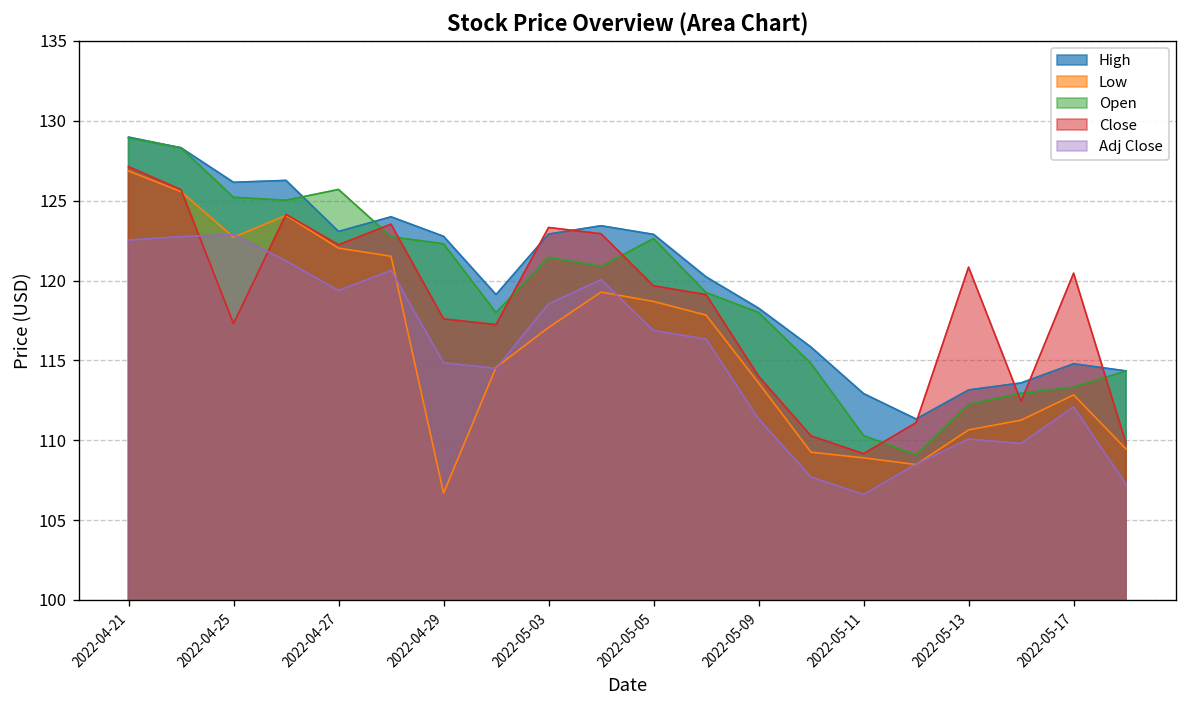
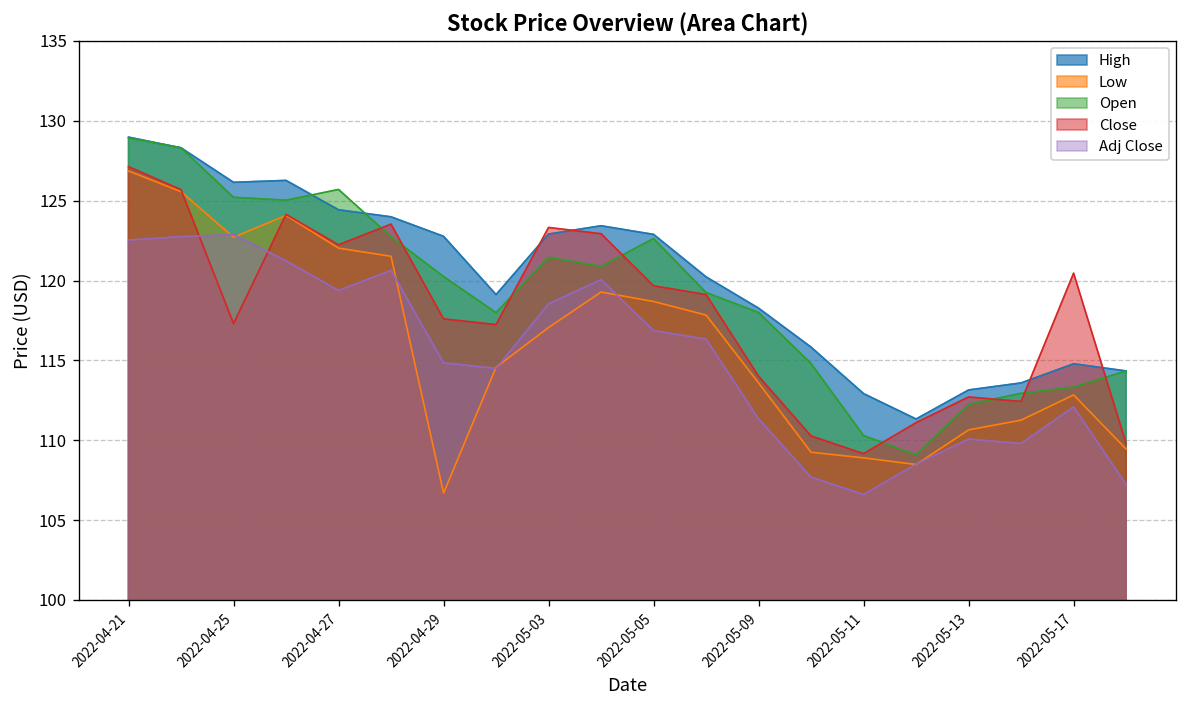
  {
    "High": {
      "2022-04-25": 126.2,
-     "2022-04-27": 123.1,
+     "2022-04-27": 124.4,
      "2022-04-29": 122.8,
      "2022-05-03": 122.9,
      "2022-05-05": 122.9,
      "2022-05-09": 118.3,
      "2022-05-11": 112.9,
      "2022-05-13": 113.2,
      "2022-05-17": 114.8
    },
    "Low": {
      "2022-04-21": 126.9,
      "2022-04-27": 122.0,
      "2022-04-29": 106.7,
      "2022-05-03": 117.1,
      "2022-05-05": 118.7,
      "2022-05-09": 113.6,
      "2022-05-11": 108.9,
      "2022-05-13": 110.7,
      "2022-05-17": 112.8
    },
    "Open": {
      "2022-04-25": 125.2,
      "2022-04-27": 125.7,
-     "2022-04-29": 122.3,
+     "2022-04-29": 120.2,
      "2022-05-03": 121.4,
      "2022-05-05": 122.6,
      "2022-05-09": 118.0,
      "2022-05-11": 110.3,
      "2022-05-13": 112.3,
      "2022-05-17": 113.3
    },
    "Close": {
      "2022-04-21": 127.1,
      "2022-04-25": 117.3,
      "2022-04-27": 122.2,
      "2022-04-29": 117.6,
      "2022-05-03": 123.3,
      "2022-05-05": 119.7,
      "2022-05-09": 114.0,
      "2022-05-11": 109.2,
-     "2022-05-13": 120.8,
+     "2022-05-13": 112.7,
      "2022-05-17": 120.5
    },
    "Adj Close": {
      "2022-04-21": 122.5,
      "2022-04-27": 119.4,
      "2022-04-29": 114.8,
      "2022-05-03": 118.5,
      "2022-05-05": 116.9,
      "2022-05-09": 111.3,
      "2022-05-11": 106.6,
      "2022-05-13": 110.1,
      "2022-05-17": 112.1
    }
  }
